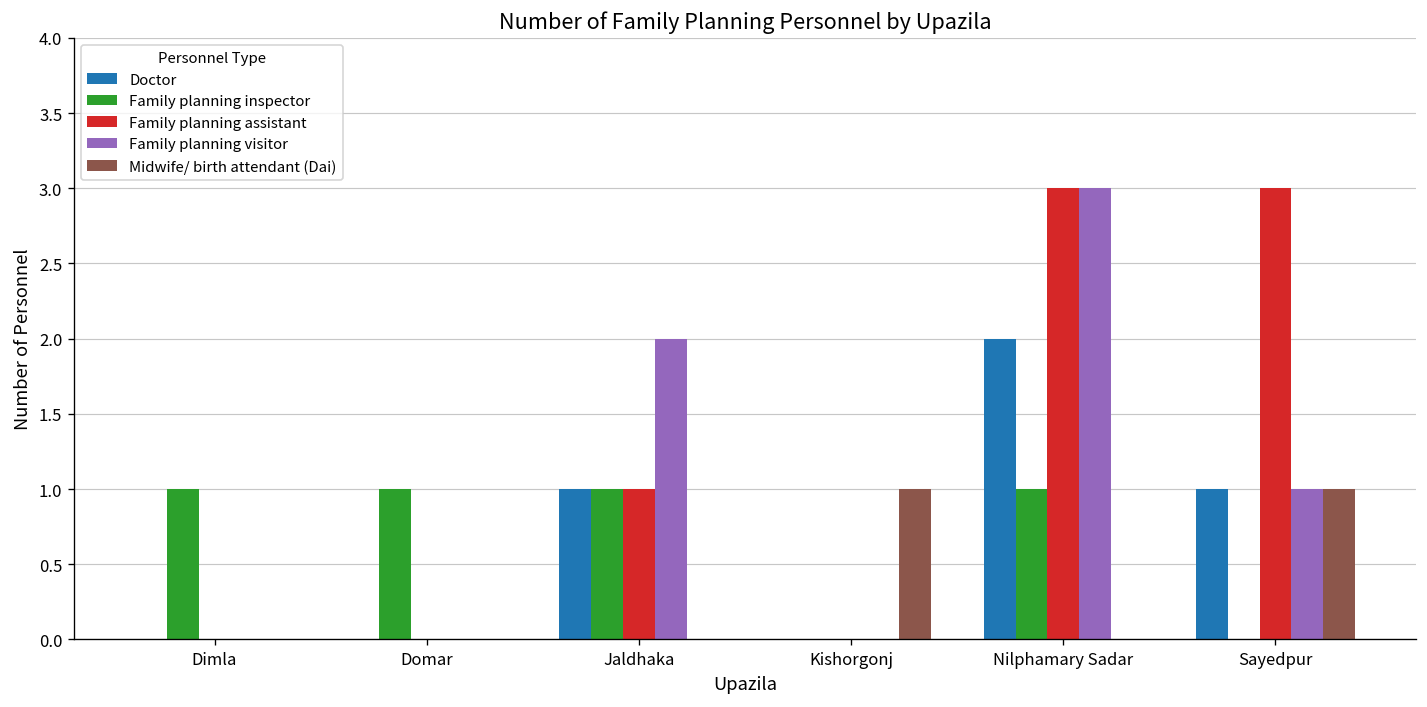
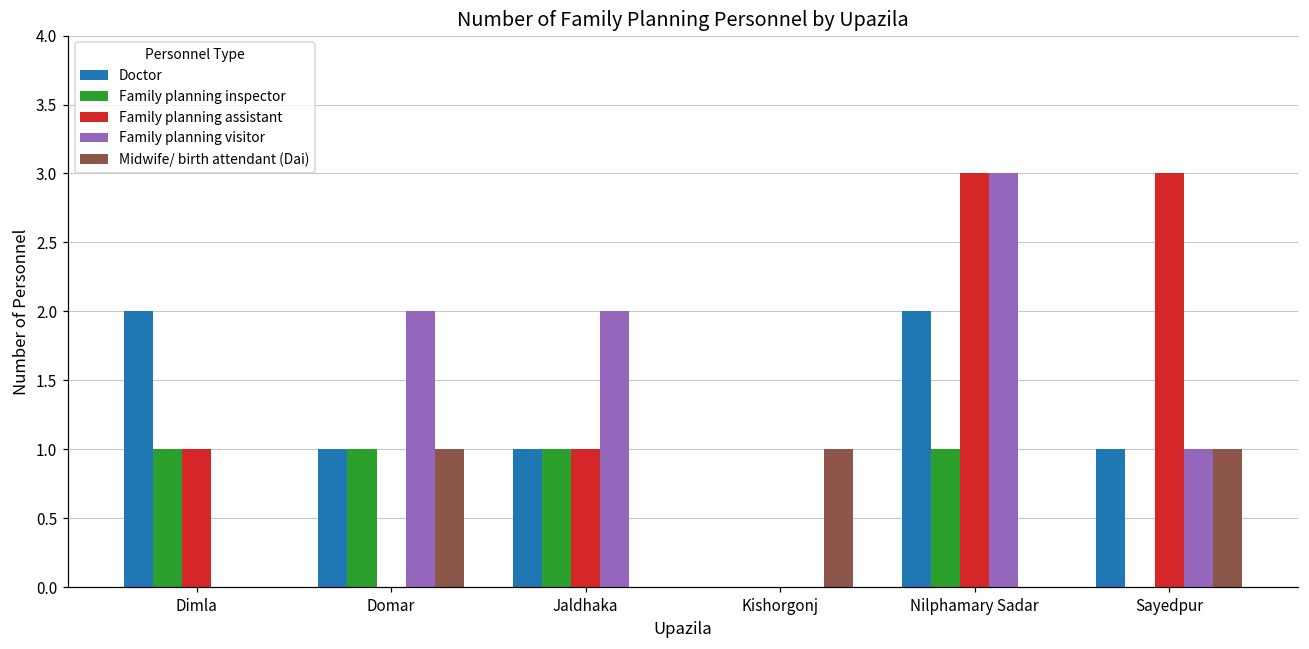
  {
    "Doctor": {
-     "Dimla": 0,
-     "Domar": 0,
+     "Dimla": 2,
+     "Domar": 1,
      "Jaldhaka": 1,
      "Kishorgonj": 0,
      "Nilphamary Sadar": 2,
      "Sayedpur": 1
    },
    "Family planning inspector": {
      "Dimla": 1,
      "Domar": 1,
      "Jaldhaka": 1,
      "Kishorgonj": 0,
      "Nilphamary Sadar": 1,
      "Sayedpur": 0
    },
    "Family planning assistant": {
-     "Dimla": 0,
+     "Dimla": 1,
      "Domar": 0,
      "Jaldhaka": 1,
      "Kishorgonj": 0,
      "Nilphamary Sadar": 3,
      "Sayedpur": 3
    },
    "Family planning visitor": {
      "Dimla": 0,
-     "Domar": 0,
+     "Domar": 2,
      "Jaldhaka": 2,
      "Kishorgonj": 0,
      "Nilphamary Sadar": 3,
      "Sayedpur": 1
    },
    "Midwife/ birth attendant (Dai)": {
      "Dimla": 0,
-     "Domar": 0,
+     "Domar": 1,
      "Jaldhaka": 0,
      "Kishorgonj": 1,
      "Nilphamary Sadar": 0,
      "Sayedpur": 1
    }
  }
